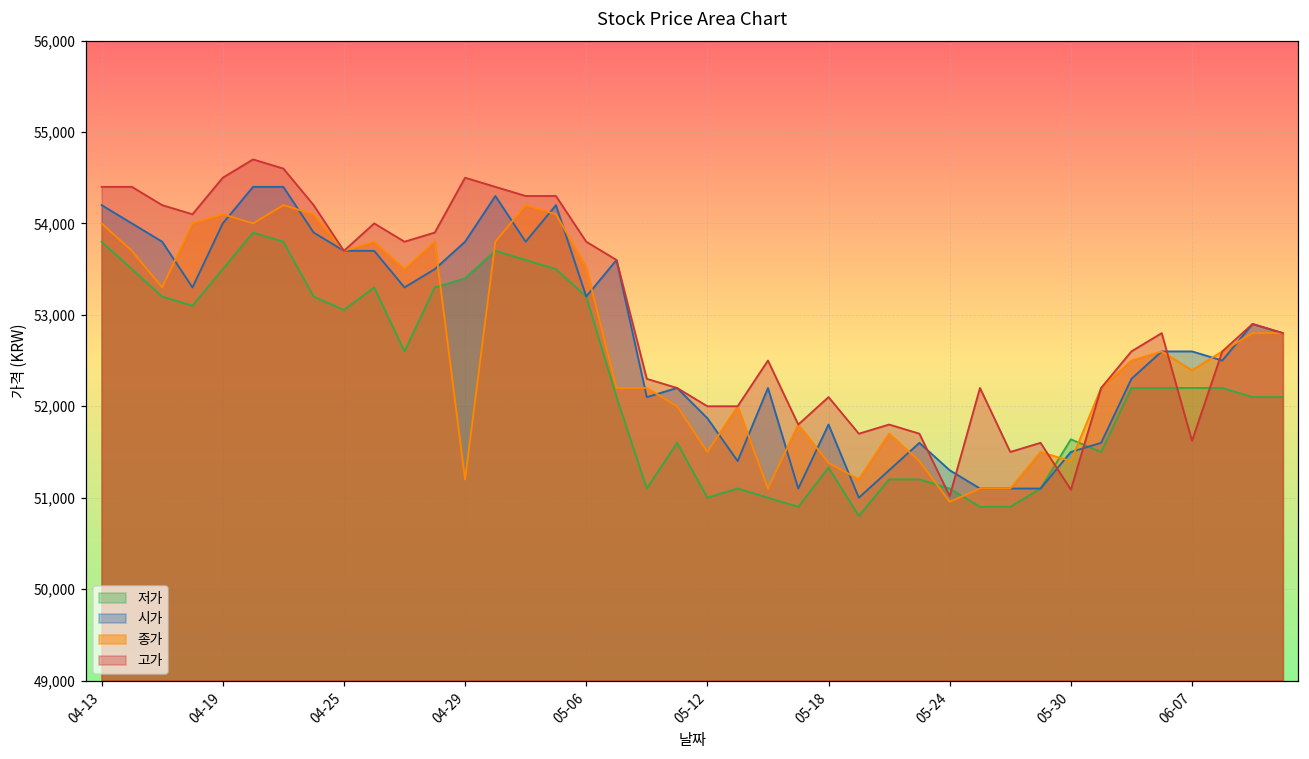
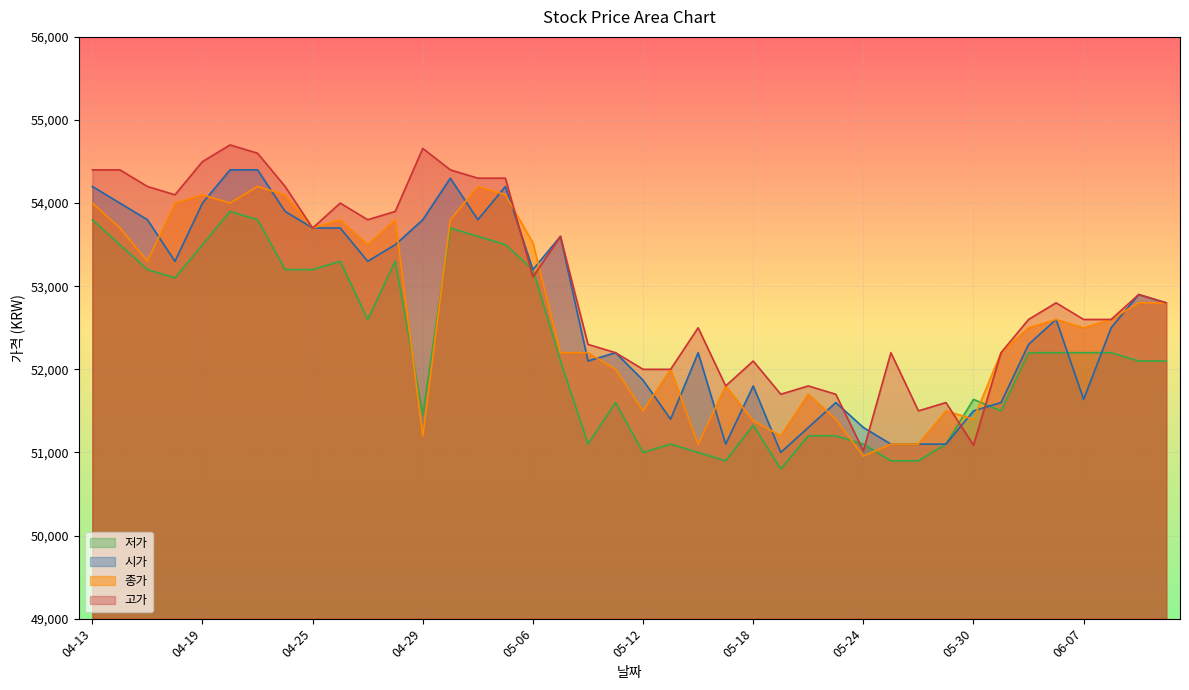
  {
    "저가": {
      "04-13": "53,800",
      "04-19": "53,500",
-     "04-25": "53,100",
-     "04-29": "53,400",
+     "04-25": "53,200",
+     "04-29": "51,500",
      "05-12": "51,000",
      "05-18": "51,300",
      "05-24": "51,100",
      "05-30": "51,600",
      "06-07": "52,200"
    },
    "시가": {
      "04-13": "54,200",
      "04-19": "54,000",
      "04-29": "53,800",
      "05-12": "51,900",
      "05-18": "51,800",
      "05-24": "51,300",
      "05-30": "51,500",
-     "06-07": "52,600"
+     "06-07": "51,600"
    },
    "종가": {
      "04-13": "54,000",
      "04-19": "54,100",
      "04-29": "51,200",
      "05-06": "53,500",
      "05-12": "51,500",
      "05-18": "51,400",
      "05-24": "51,000",
      "05-30": "51,400",
-     "06-07": "52,400"
+     "06-07": "52,500"
    },
    "고가": {
      "04-13": "54,400",
      "04-19": "54,500",
-     "04-29": "54,500",
-     "05-06": "53,800",
+     "04-29": "54,700",
+     "05-06": "53,100",
      "05-12": "52,000",
      "05-18": "52,100",
      "05-24": "51,000",
      "05-30": "51,100",
-     "06-07": "51,600"
+     "06-07": "52,600"
    }
  }
